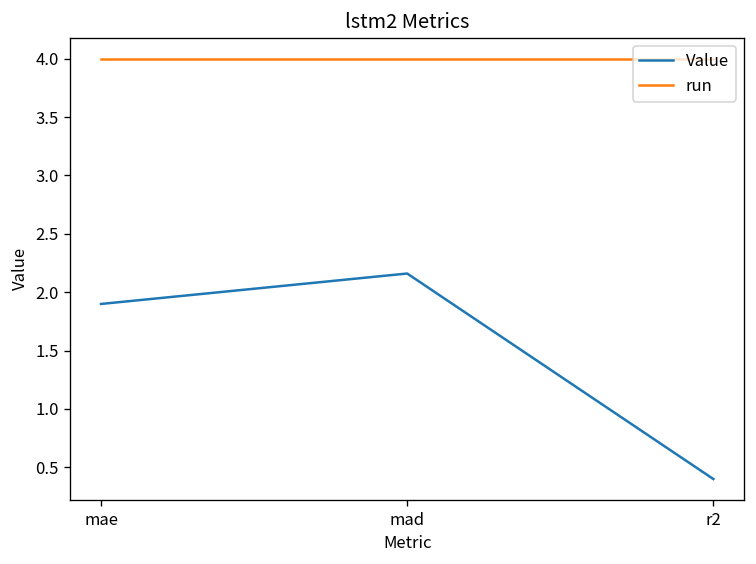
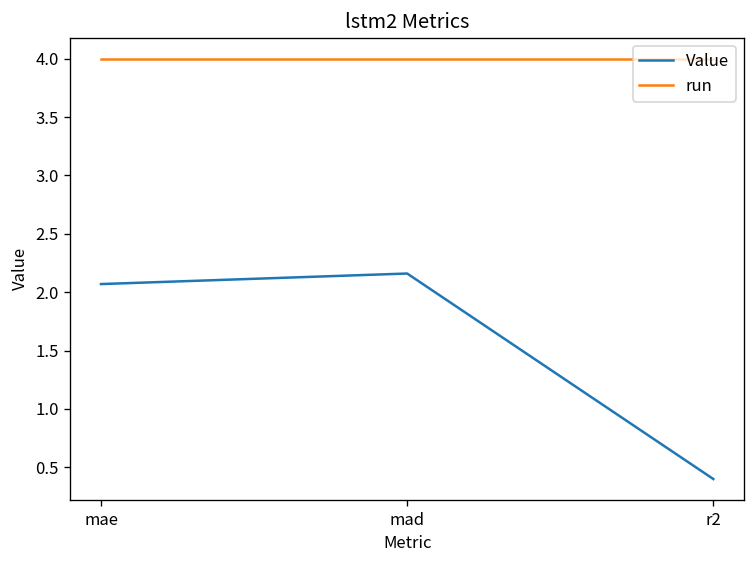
  {
    "Value": {
-     "mae": 1.9,
+     "mae": 2.1,
      "mad": 2.2,
      "r2": 0.4
    },
    "run": {
      "mae": 4.0,
      "mad": 4.0
    }
  }
